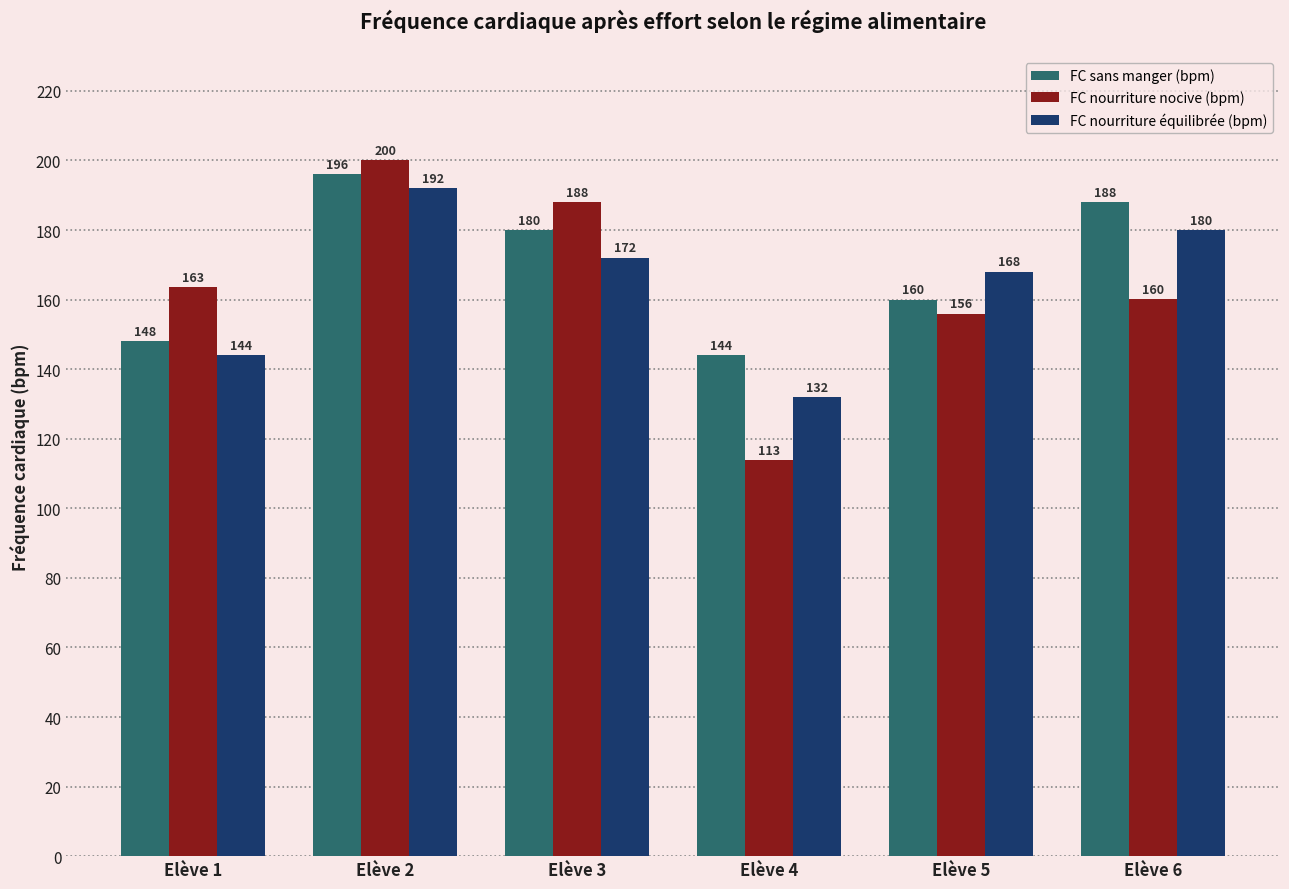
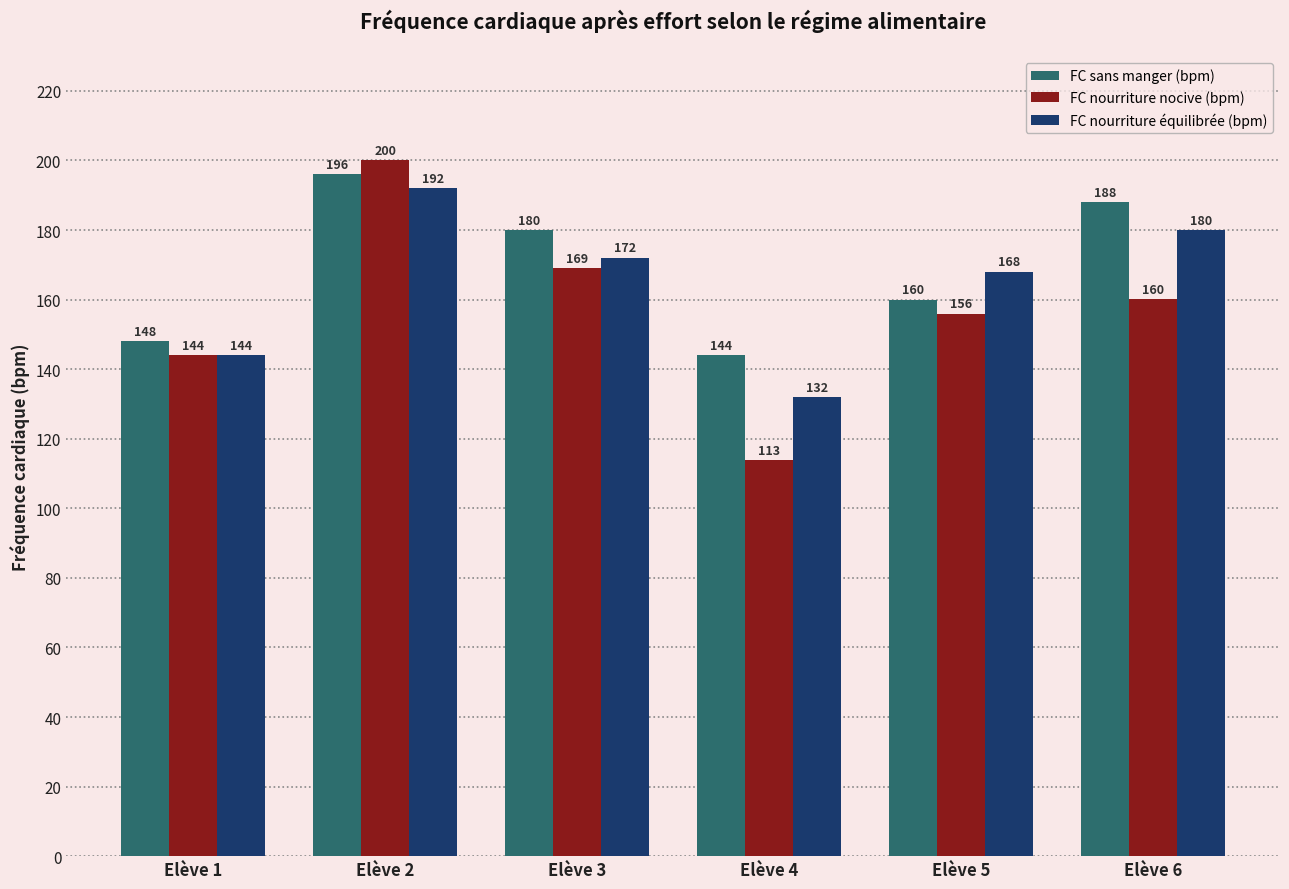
  {
    "FC nourriture nocive (bpm)": {
-     "Elève 1": 163,
+     "Elève 1": 144,
      "Elève 2": 200,
-     "Elève 3": 188,
+     "Elève 3": 169,
      "Elève 5": 156,
      "Elève 6": 160
    }
  }
